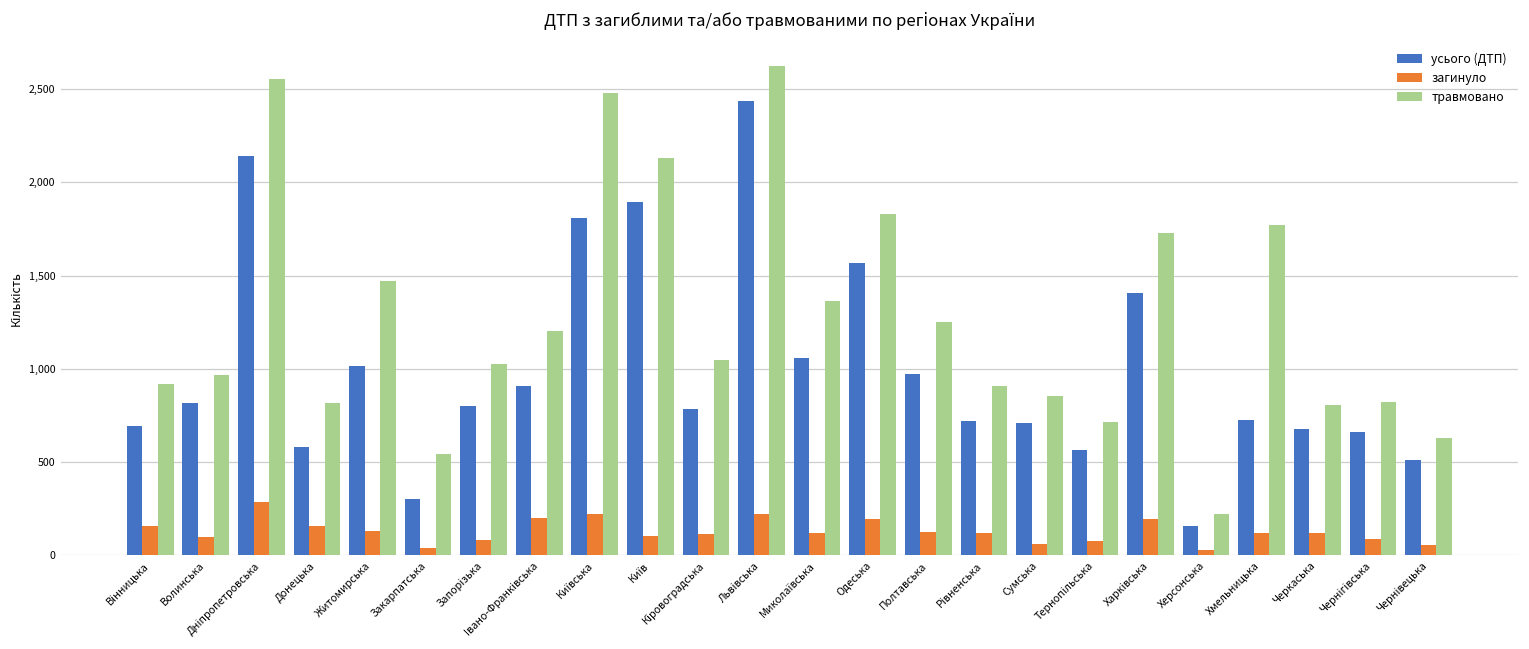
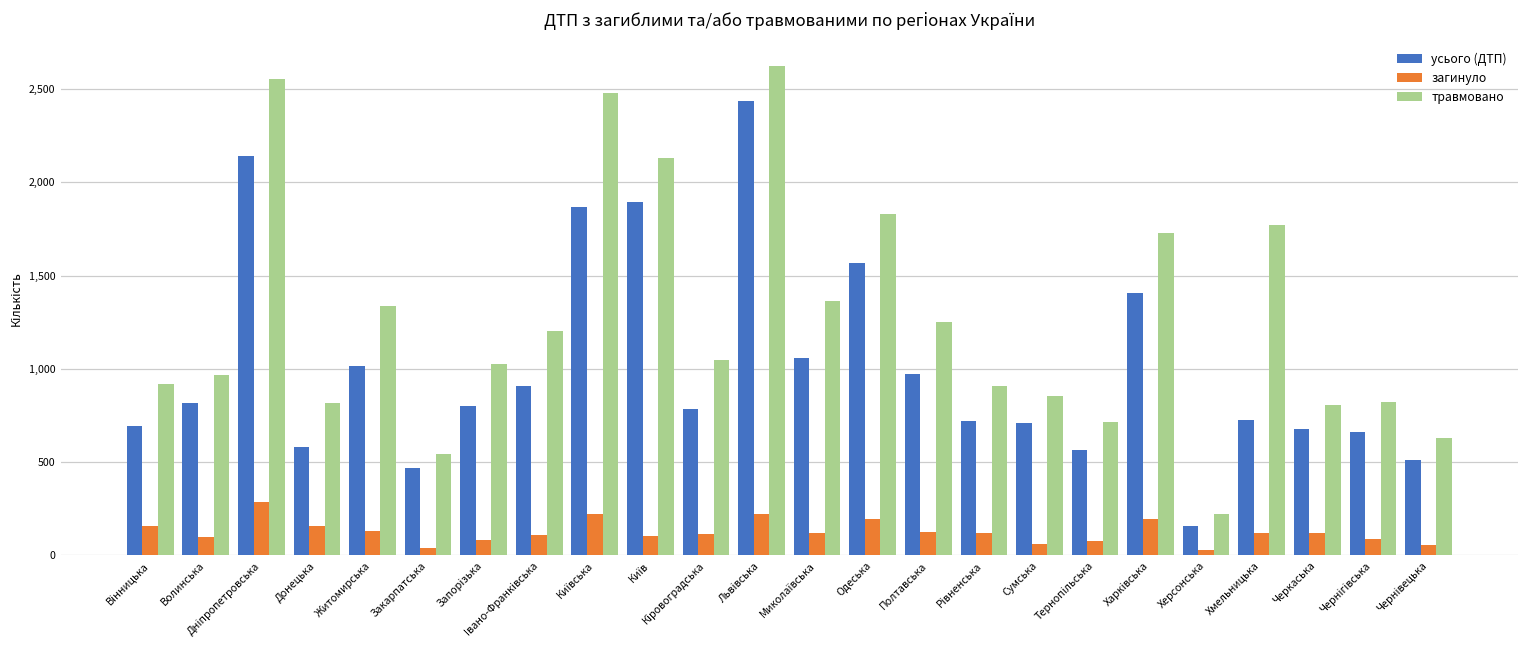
  {
    "усього (ДТП)": {
      "Вінницька": "700",
      "Волинська": "820",
      "Дніпропетровська": "2,140",
      "Донецька": "580",
      "Житомирська": "1,020",
-     "Закарпатська": "300",
+     "Закарпатська": "470",
      "Запорізька": "800",
      "Івано-Франківська": "910",
-     "Київська": "1,810",
+     "Київська": "1,870",
      "Київ": "1,890",
      "Кіровоградська": "780",
      "Львівська": "2,430",
      "Миколаївська": "1,060",
      "Одеська": "1,570",
      "Полтавська": "970",
      "Рівненська": "720",
      "Сумська": "710",
      "Тернопільська": "560",
      "Харківська": "1,400",
      "Херсонська": "160",
      "Хмельницька": "730",
      "Черкаська": "680",
      "Чернігівська": "660",
      "Чернівецька": "510"
    },
    "загинуло": {
      "Вінницька": "160",
      "Волинська": "100",
      "Дніпропетровська": "280",
      "Донецька": "160",
      "Житомирська": "130",
      "Закарпатська": "40",
      "Запорізька": "80",
-     "Івано-Франківська": "200",
+     "Івано-Франківська": "110",
      "Київська": "220",
      "Київ": "100",
      "Кіровоградська": "110",
      "Львівська": "220",
      "Миколаївська": "120",
      "Одеська": "190",
      "Полтавська": "130",
      "Рівненська": "120",
      "Сумська": "60",
      "Тернопільська": "80",
      "Харківська": "190",
      "Херсонська": "30",
      "Хмельницька": "120",
      "Черкаська": "120",
      "Чернігівська": "90",
      "Чернівецька": "60"
    },
    "травмовано": {
      "Вінницька": "920",
      "Волинська": "970",
      "Дніпропетровська": "2,560",
      "Донецька": "820",
-     "Житомирська": "1,470",
+     "Житомирська": "1,340",
      "Закарпатська": "540",
      "Запорізька": "1,020",
      "Івано-Франківська": "1,210",
      "Київська": "2,480",
      "Київ": "2,130",
      "Кіровоградська": "1,050",
      "Львівська": "2,630",
      "Миколаївська": "1,360",
      "Одеська": "1,830",
      "Полтавська": "1,250",
      "Рівненська": "910",
      "Сумська": "850",
      "Тернопільська": "720",
      "Харківська": "1,730",
      "Херсонська": "220",
      "Хмельницька": "1,770",
      "Черкаська": "800",
      "Чернігівська": "820",
      "Чернівецька": "630"
    }
  }
